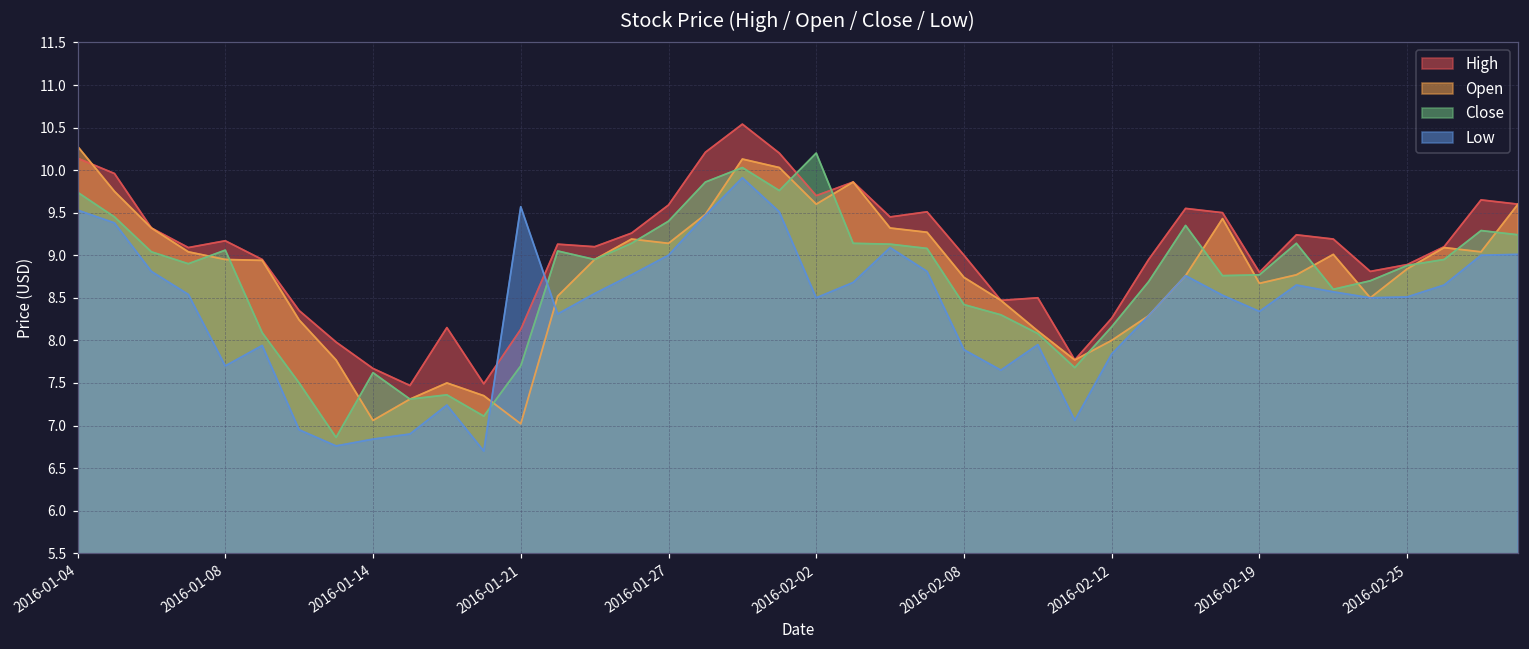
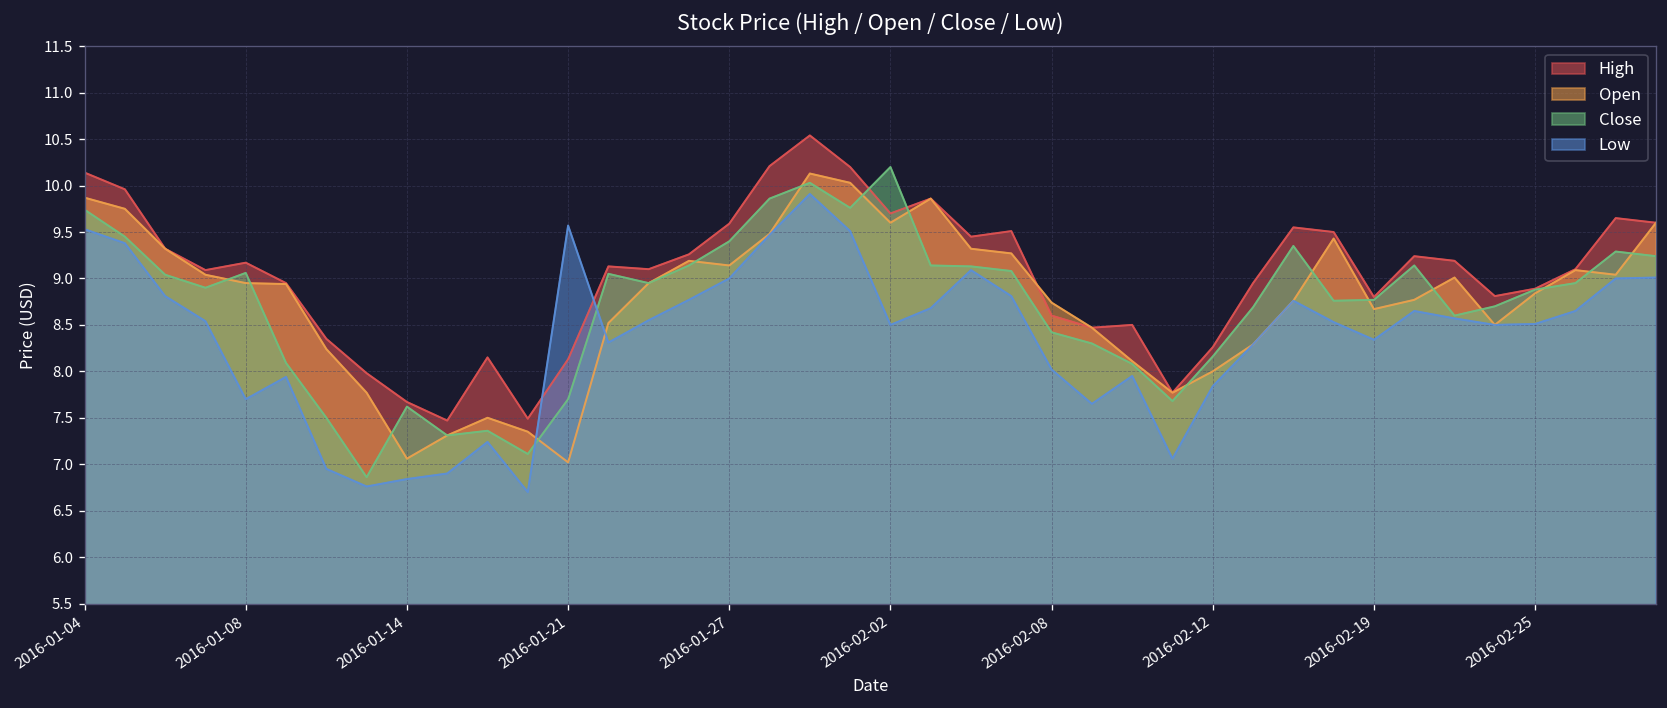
  {
    "High": {
      "2016-01-04": 10.1,
      "2016-01-08": 9.2,
      "2016-01-14": 7.7,
      "2016-01-21": 8.1,
      "2016-01-27": 9.6,
      "2016-02-02": 9.7,
-     "2016-02-08": 9.0,
+     "2016-02-08": 8.6,
      "2016-02-12": 8.3
    },
    "Open": {
-     "2016-01-04": 10.3,
+     "2016-01-04": 9.9,
      "2016-01-08": 9.0,
      "2016-01-14": 7.1,
      "2016-01-21": 7.0,
      "2016-01-27": 9.1,
      "2016-02-02": 9.6,
      "2016-02-08": 8.7,
      "2016-02-12": 8.0,
      "2016-02-19": 8.7,
      "2016-02-25": 8.8
    },
    "Close": {
      "2016-01-04": 9.7,
      "2016-01-08": 9.1,
      "2016-01-14": 7.6,
      "2016-01-21": 7.7,
      "2016-01-27": 9.4,
      "2016-02-02": 10.2,
      "2016-02-08": 8.4,
      "2016-02-12": 8.2
    },
    "Low": {
      "2016-01-04": 9.5,
      "2016-01-08": 7.7,
      "2016-01-14": 6.8,
      "2016-01-21": 9.6,
      "2016-01-27": 9.0,
      "2016-02-02": 8.5,
-     "2016-02-08": 7.9,
+     "2016-02-08": 8.0,
      "2016-02-12": 7.8,
      "2016-02-19": 8.3,
      "2016-02-25": 8.5
    }
  }
